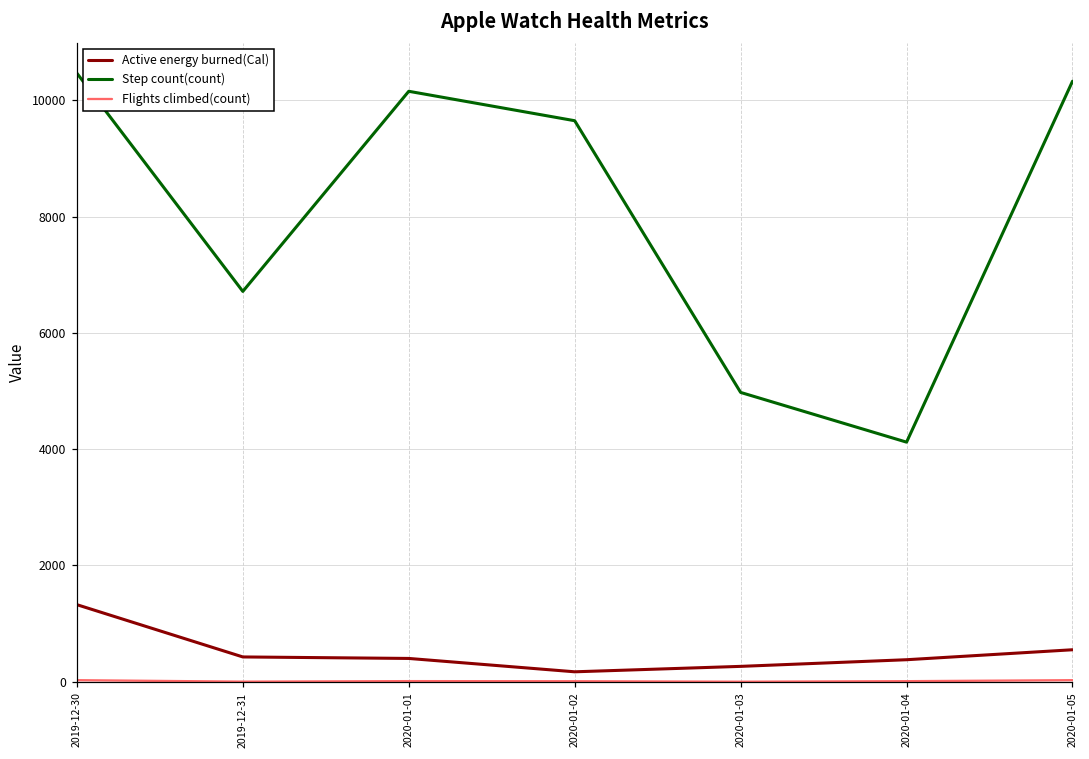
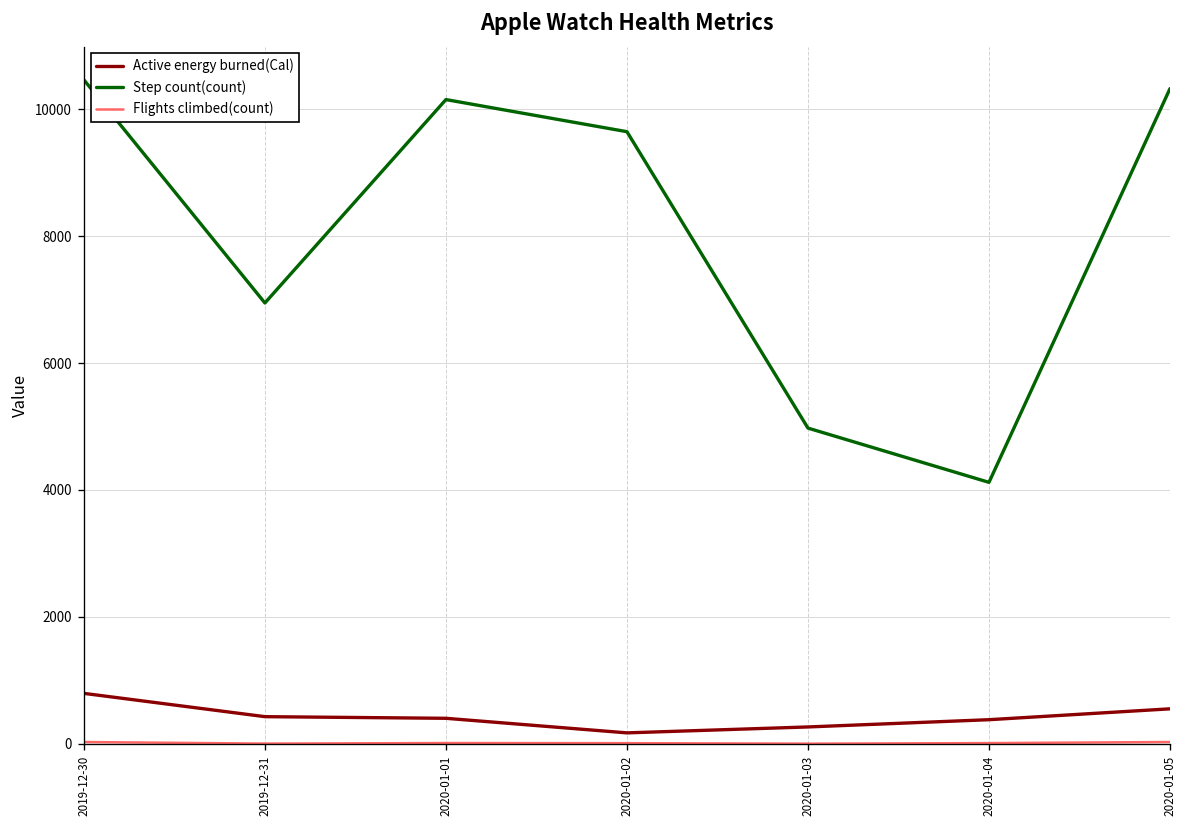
  {
    "Active energy burned(Cal)": {
-     "2019-12-30": 1300,
+     "2019-12-30": 800,
      "2019-12-31": 400,
      "2020-01-01": 400,
      "2020-01-02": 200,
      "2020-01-03": 300,
      "2020-01-04": 400,
      "2020-01-05": 600
    },
    "Step count(count)": {
      "2019-12-30": 10500,
-     "2019-12-31": 6700,
+     "2019-12-31": 6900,
      "2020-01-01": 10200,
      "2020-01-02": 9600,
      "2020-01-03": 5000,
      "2020-01-04": 4100,
      "2020-01-05": 10300
    },
    "Flights climbed(count)": {
      "2019-12-30": 0,
      "2019-12-31": 0,
      "2020-01-01": 0,
      "2020-01-02": 0,
      "2020-01-03": 0,
      "2020-01-04": 0,
      "2020-01-05": 0
    }
  }
